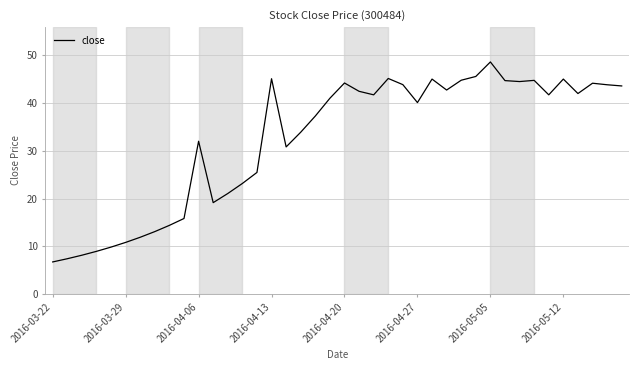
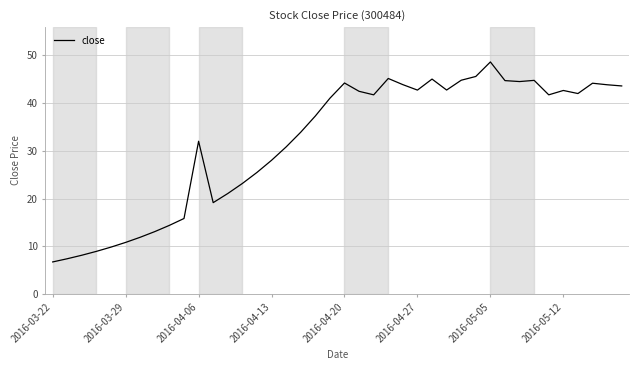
  {
    "2016-03-22": 7,
    "2016-03-29": 11,
    "2016-04-06": 32,
-   "2016-04-13": 45,
+   "2016-04-13": 28,
    "2016-04-20": 44,
-   "2016-04-27": 40,
+   "2016-04-27": 43,
    "2016-05-05": 49,
-   "2016-05-12": 45
+   "2016-05-12": 43
  }
